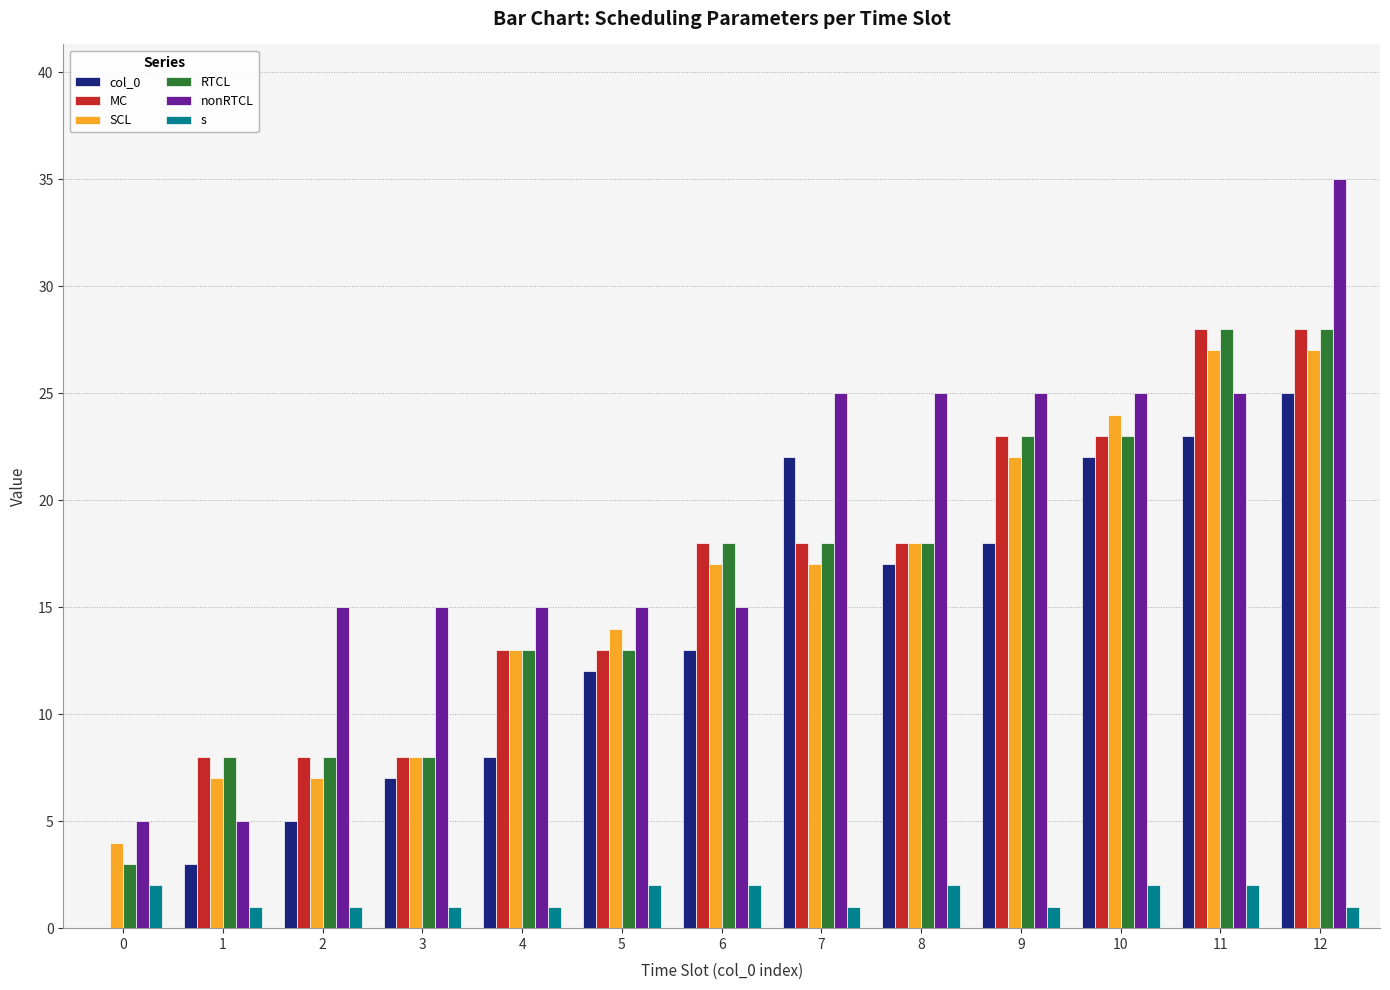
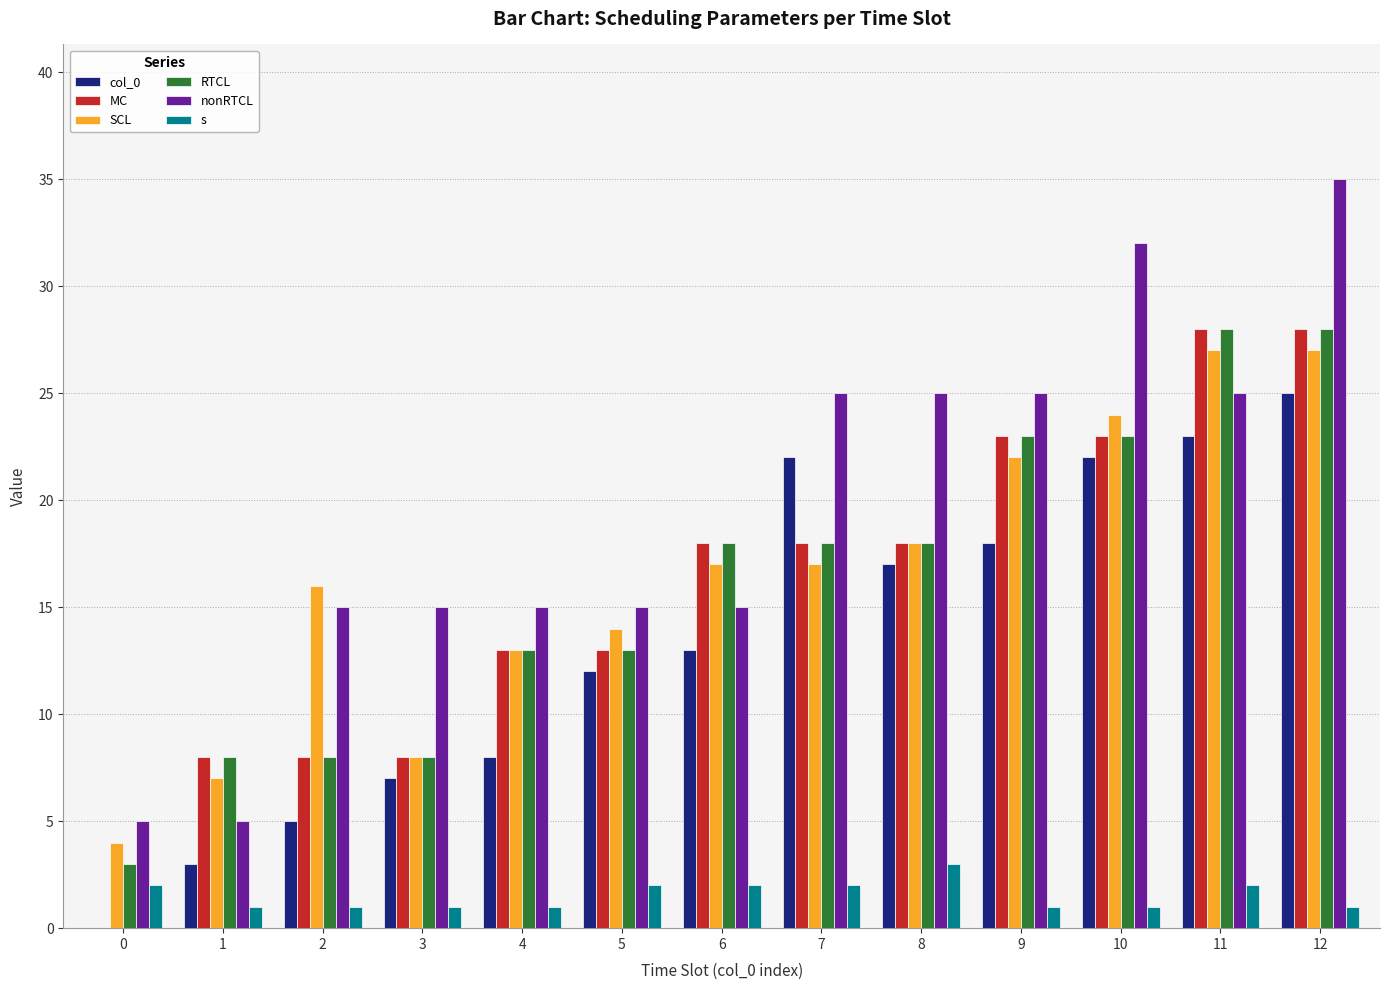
  {
    "col_0": {
      "0": 0,
      "1": 3,
      "2": 5,
      "3": 7,
      "4": 8,
      "5": 12,
      "6": 13,
      "7": 22,
      "8": 17,
      "9": 18,
      "10": 22,
      "11": 23,
      "12": 25
    },
    "MC": {
      "0": 0,
      "1": 8,
      "2": 8,
      "3": 8,
      "4": 13,
      "5": 13,
      "6": 18,
      "7": 18,
      "8": 18,
      "9": 23,
      "10": 23,
      "11": 28,
      "12": 28
    },
    "SCL": {
      "0": 4,
      "1": 7,
-     "2": 7,
+     "2": 16,
      "3": 8,
      "4": 13,
      "5": 14,
      "6": 17,
      "7": 17,
      "8": 18,
      "9": 22,
      "10": 24,
      "11": 27,
      "12": 27
    },
    "RTCL": {
      "0": 3,
      "1": 8,
      "2": 8,
      "3": 8,
      "4": 13,
      "5": 13,
      "6": 18,
      "7": 18,
      "8": 18,
      "9": 23,
      "10": 23,
      "11": 28,
      "12": 28
    },
    "nonRTCL": {
      "0": 5,
      "1": 5,
      "2": 15,
      "3": 15,
      "4": 15,
      "5": 15,
      "6": 15,
      "7": 25,
      "8": 25,
      "9": 25,
-     "10": 25,
+     "10": 32,
      "11": 25,
      "12": 35
    },
    "s": {
      "0": 2,
      "1": 1,
      "2": 1,
      "3": 1,
      "4": 1,
      "5": 2,
      "6": 2,
-     "7": 1,
-     "8": 2,
+     "7": 2,
+     "8": 3,
      "9": 1,
-     "10": 2,
+     "10": 1,
      "11": 2,
      "12": 1
    }
  }
